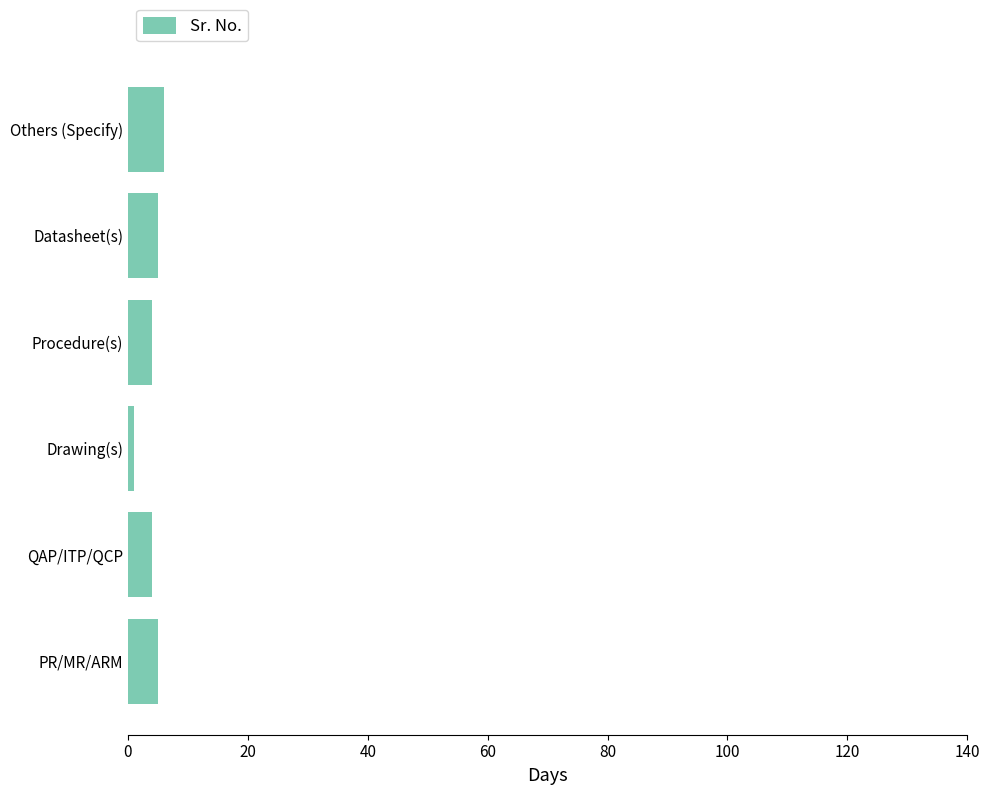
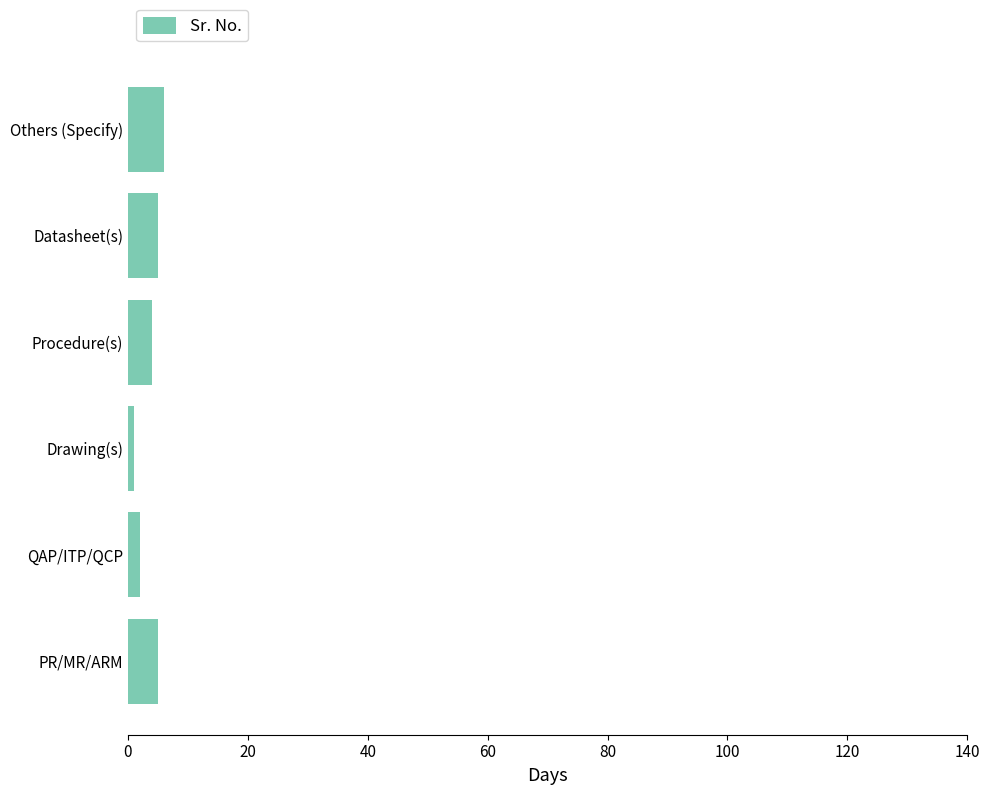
  {
    "Others (Specify)": 6,
    "Datasheet(s)": 5,
    "Procedure(s)": 4,
    "Drawing(s)": 1,
-   "QAP/ITP/QCP": 4,
+   "QAP/ITP/QCP": 2,
    "PR/MR/ARM": 5
  }
